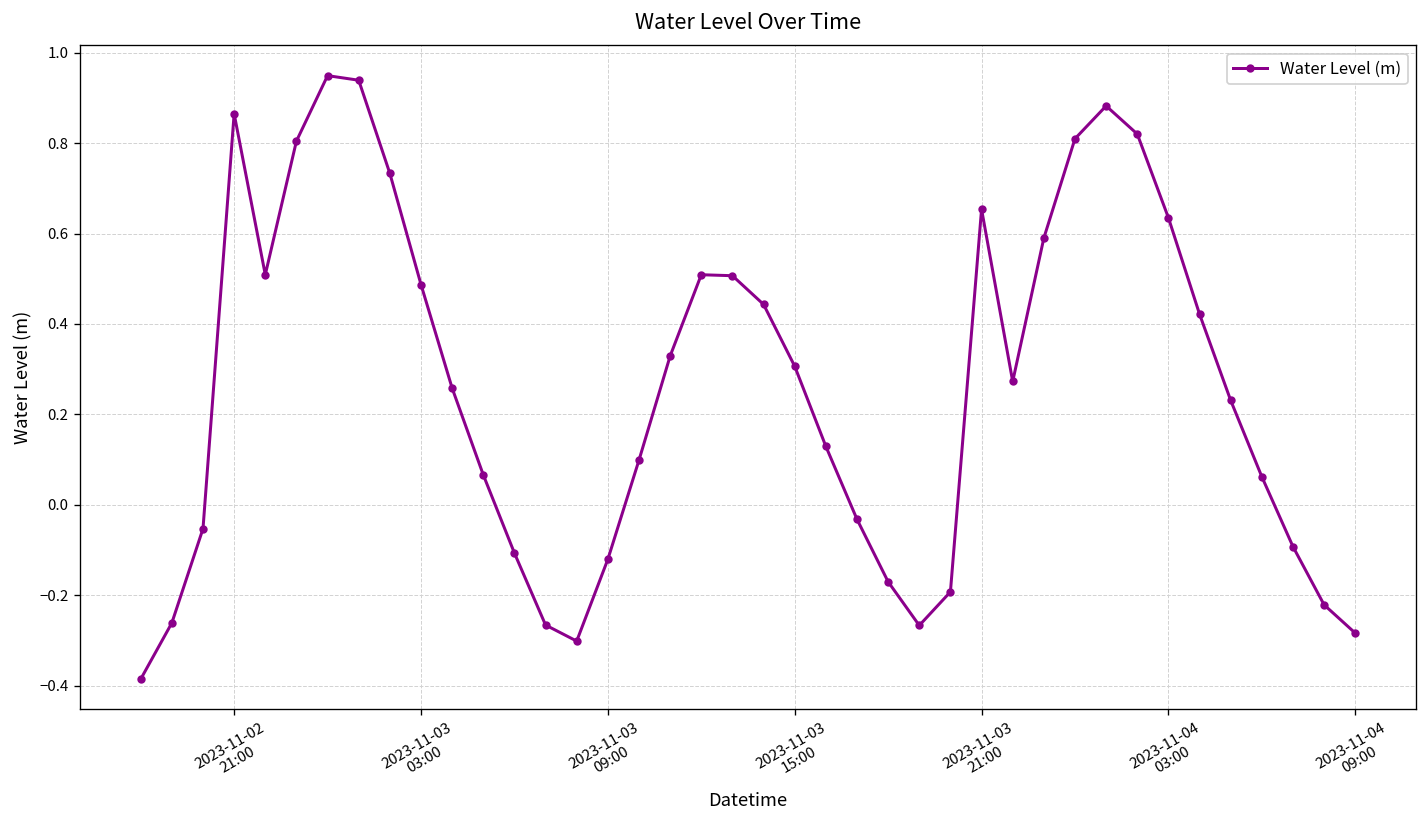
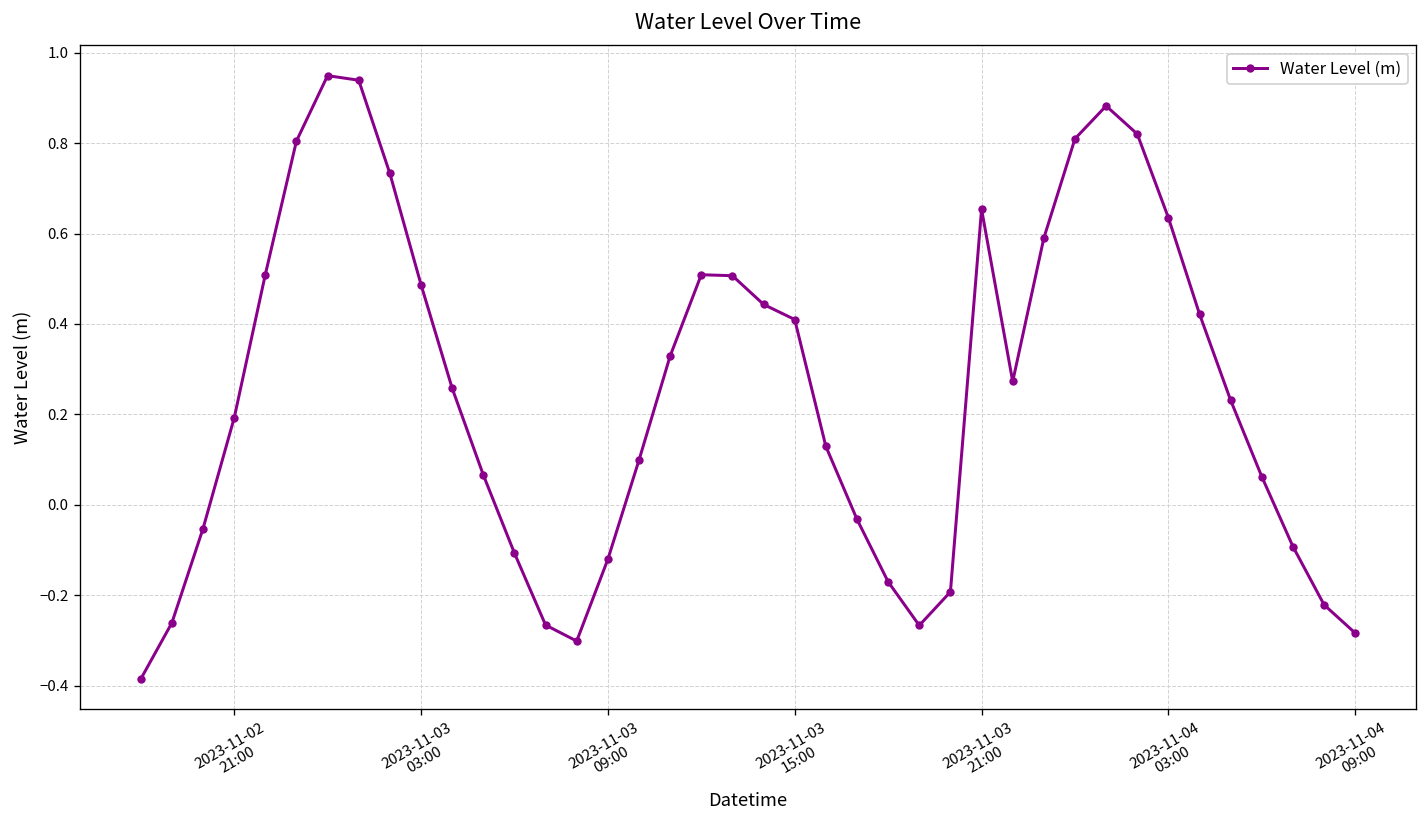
  {
-   "2023-11-02 21:00": 0.86,
+   "2023-11-02 21:00": 0.19,
    "2023-11-03 03:00": 0.49,
    "2023-11-03 09:00": -0.12,
-   "2023-11-03 15:00": 0.31,
+   "2023-11-03 15:00": 0.41,
    "2023-11-03 21:00": 0.65,
    "2023-11-04 03:00": 0.63,
    "2023-11-04 09:00": -0.28
  }
